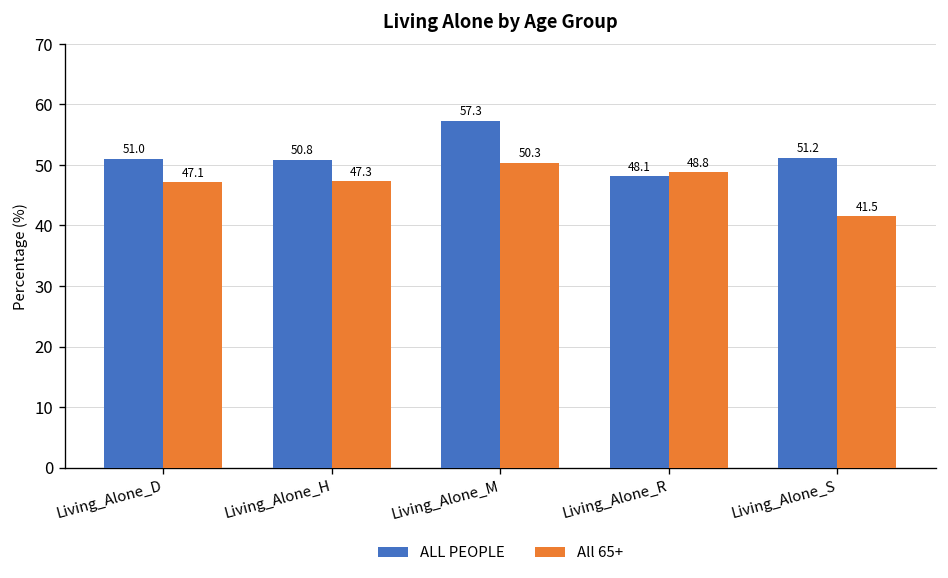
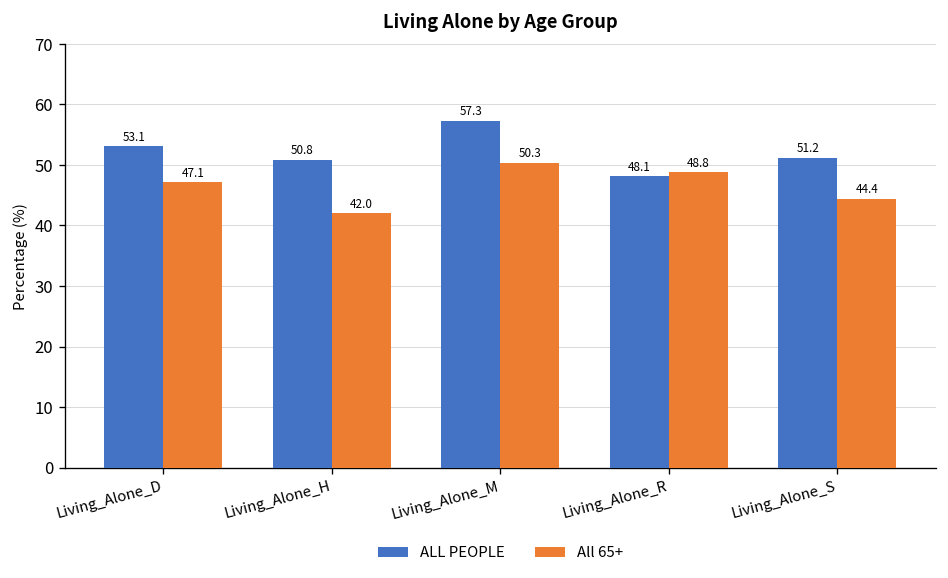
  {
    "ALL PEOPLE": {
-     "Living_Alone_D": 51.0,
+     "Living_Alone_D": 53.1,
      "Living_Alone_H": 50.8,
      "Living_Alone_M": 57.3,
      "Living_Alone_R": 48.1,
      "Living_Alone_S": 51.2
    },
    "All 65+": {
      "Living_Alone_D": 47.1,
-     "Living_Alone_H": 47.3,
+     "Living_Alone_H": 42.0,
      "Living_Alone_M": 50.3,
      "Living_Alone_R": 48.8,
-     "Living_Alone_S": 41.5
+     "Living_Alone_S": 44.4
    }
  }
